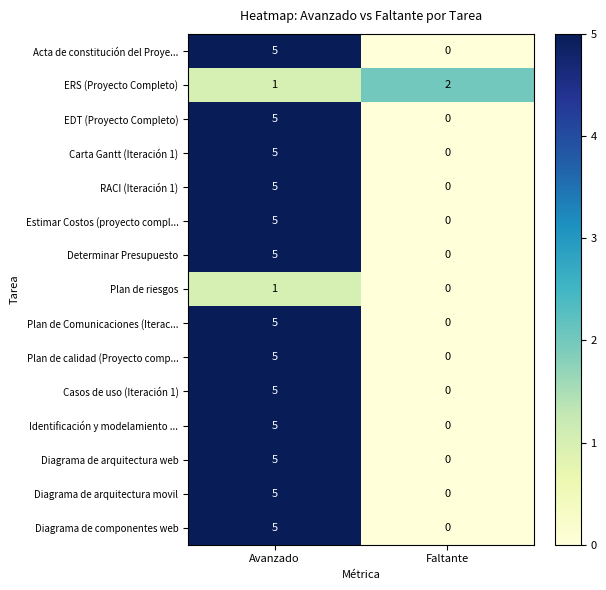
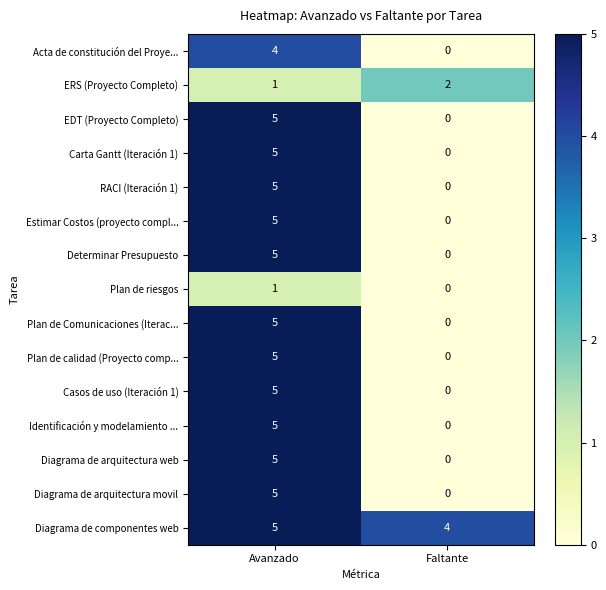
  {
    "Acta de constitución del Proye...": {
-     "Avanzado": 5,
+     "Avanzado": 4,
      "Faltante": 0
    },
    "ERS (Proyecto Completo)": {
      "Avanzado": 1,
      "Faltante": 2
    },
    "EDT (Proyecto Completo)": {
      "Avanzado": 5,
      "Faltante": 0
    },
    "Carta Gantt (Iteración 1)": {
      "Avanzado": 5,
      "Faltante": 0
    },
    "RACI (Iteración 1)": {
      "Avanzado": 5,
      "Faltante": 0
    },
    "Estimar Costos (proyecto compl...": {
      "Avanzado": 5,
      "Faltante": 0
    },
    "Determinar Presupuesto": {
      "Avanzado": 5,
      "Faltante": 0
    },
    "Plan de riesgos": {
      "Avanzado": 1,
      "Faltante": 0
    },
    "Plan de Comunicaciones (Iterac...": {
      "Avanzado": 5,
      "Faltante": 0
    },
    "Plan de calidad (Proyecto comp...": {
      "Avanzado": 5,
      "Faltante": 0
    },
    "Casos de uso (Iteración 1)": {
      "Avanzado": 5,
      "Faltante": 0
    },
    "Identificación y modelamiento ...": {
      "Avanzado": 5,
      "Faltante": 0
    },
    "Diagrama de arquitectura web": {
      "Avanzado": 5,
      "Faltante": 0
    },
    "Diagrama de arquitectura movil": {
      "Avanzado": 5,
      "Faltante": 0
    },
    "Diagrama de componentes web": {
      "Avanzado": 5,
-     "Faltante": 0
+     "Faltante": 4
    }
  }
